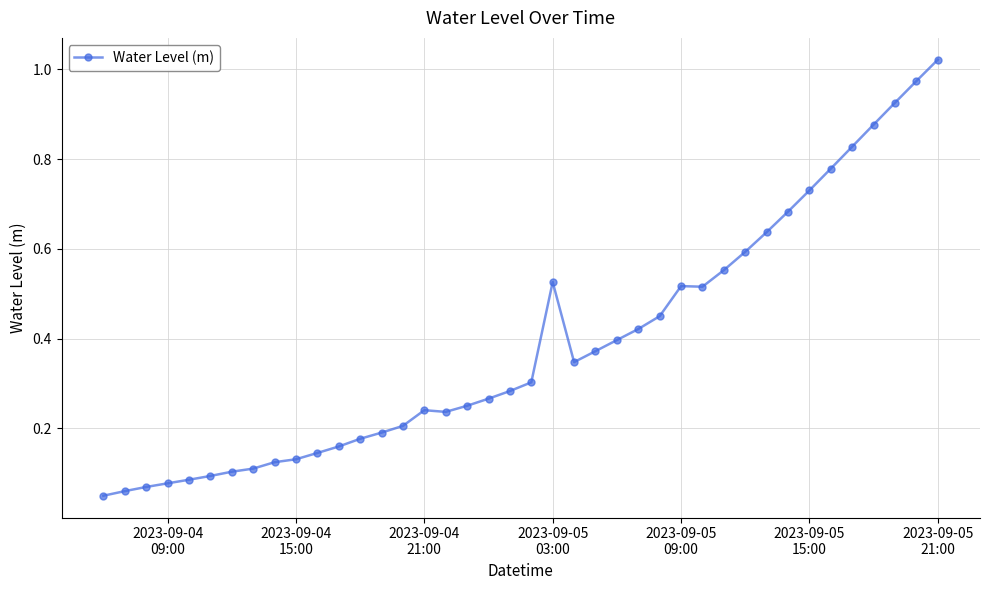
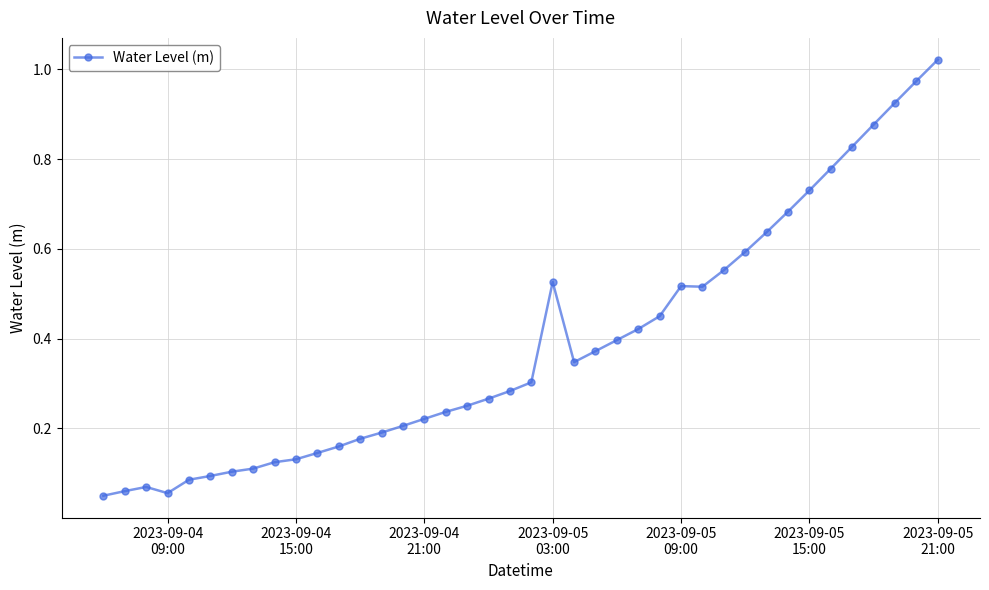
  {
-   "2023-09-04 09:00": 0.08,
+   "2023-09-04 09:00": 0.06,
    "2023-09-04 15:00": 0.13,
-   "2023-09-04 21:00": 0.24,
+   "2023-09-04 21:00": 0.22,
    "2023-09-05 03:00": 0.53,
    "2023-09-05 09:00": 0.52,
    "2023-09-05 15:00": 0.73,
    "2023-09-05 21:00": 1.02
  }
